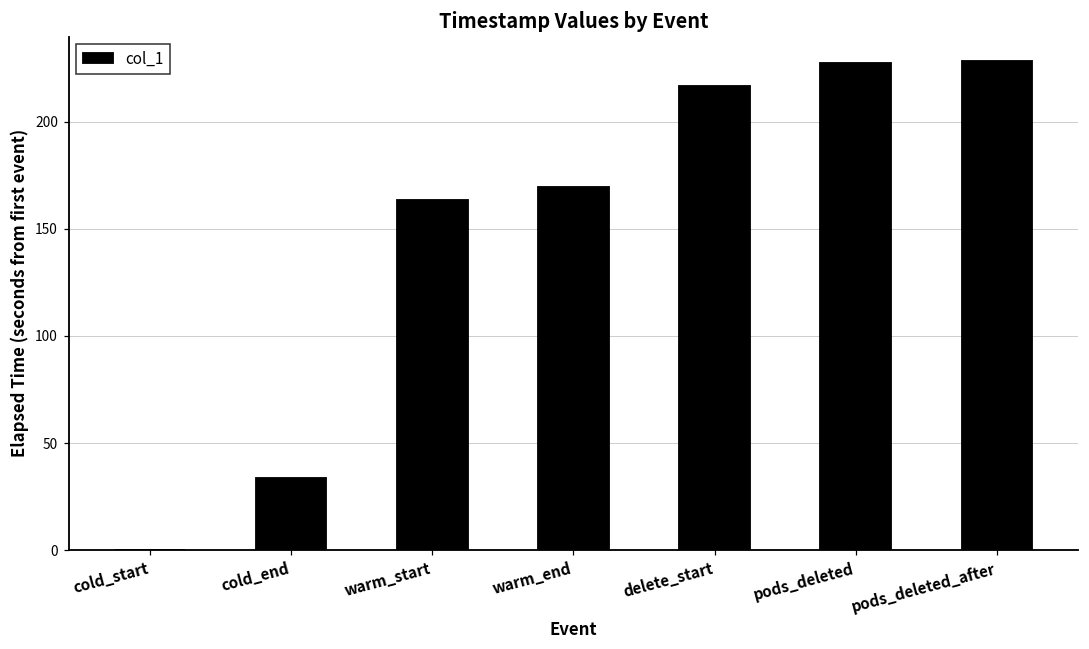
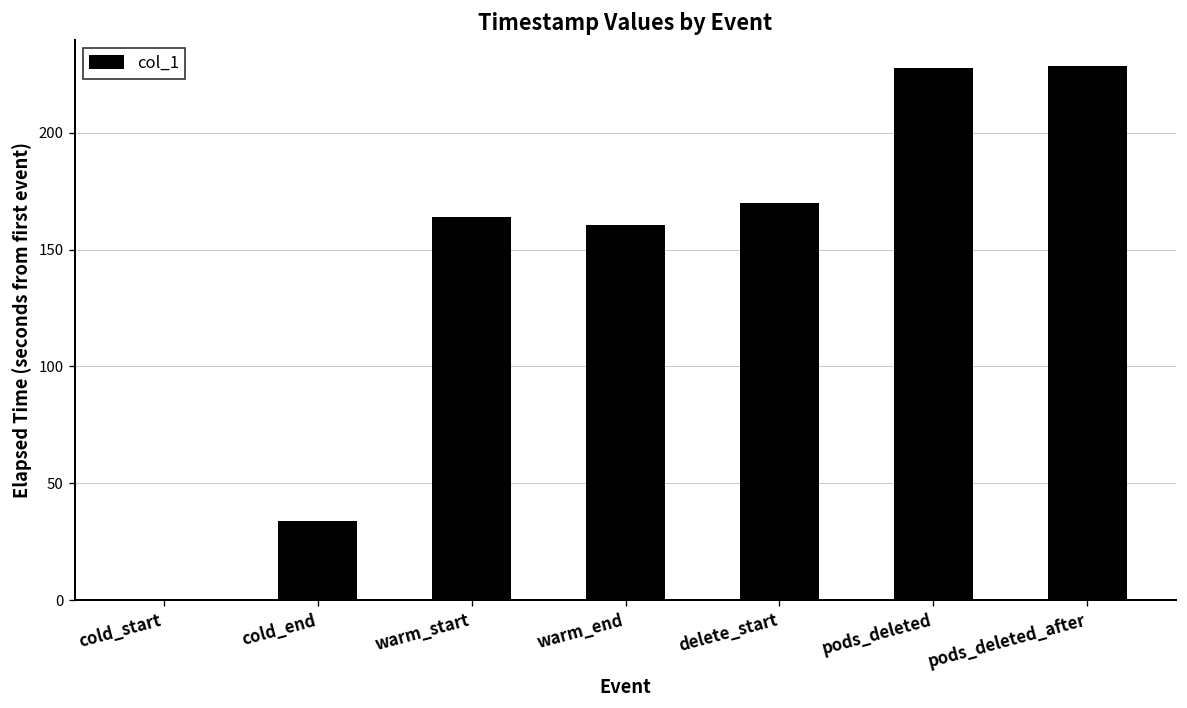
  {
    "cold_start": 0,
    "cold_end": 34,
    "warm_start": 164,
-   "warm_end": 170,
-   "delete_start": 217,
+   "warm_end": 160,
+   "delete_start": 170,
    "pods_deleted": 227,
    "pods_deleted_after": 228
  }
